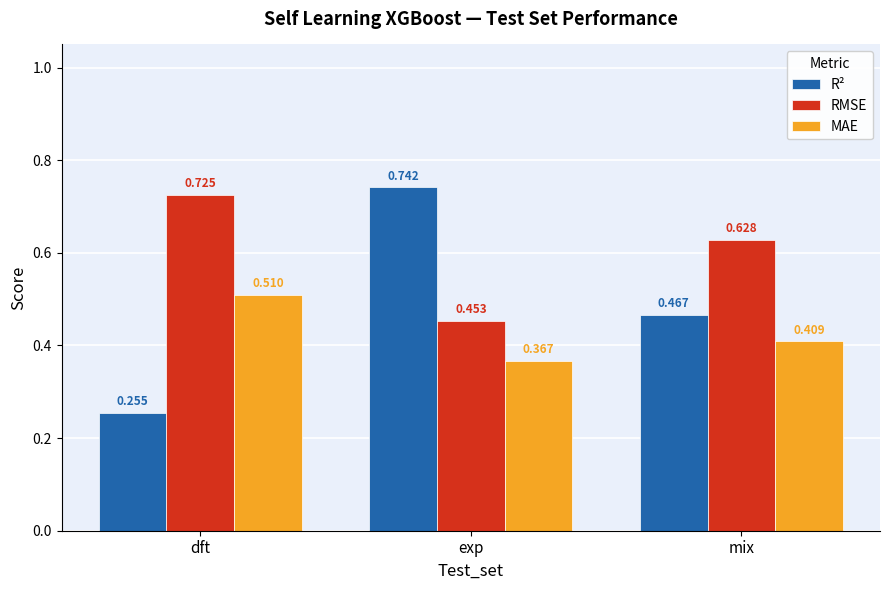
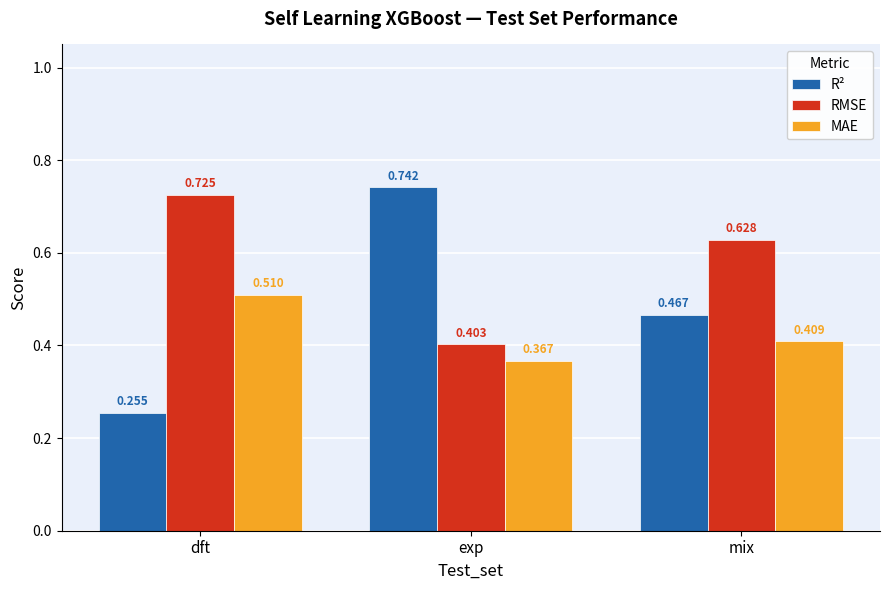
  {
    "R²": {
      "dft": 0.255,
      "exp": 0.742,
      "mix": 0.467
    },
    "RMSE": {
      "dft": 0.725,
-     "exp": 0.453,
+     "exp": 0.403,
      "mix": 0.628
    },
    "MAE": {
      "dft": 0.510,
      "exp": 0.367,
      "mix": 0.409
    }
  }
